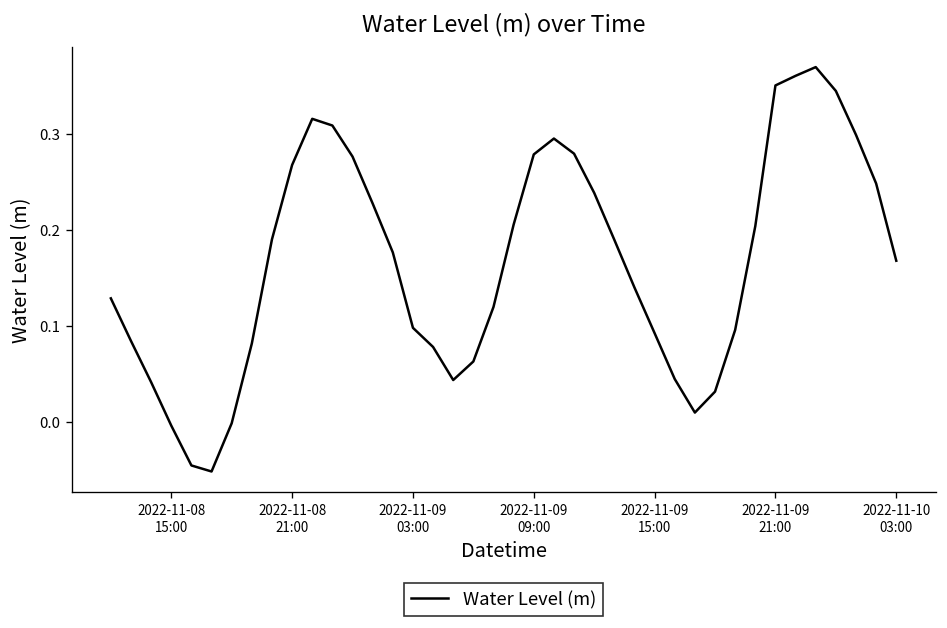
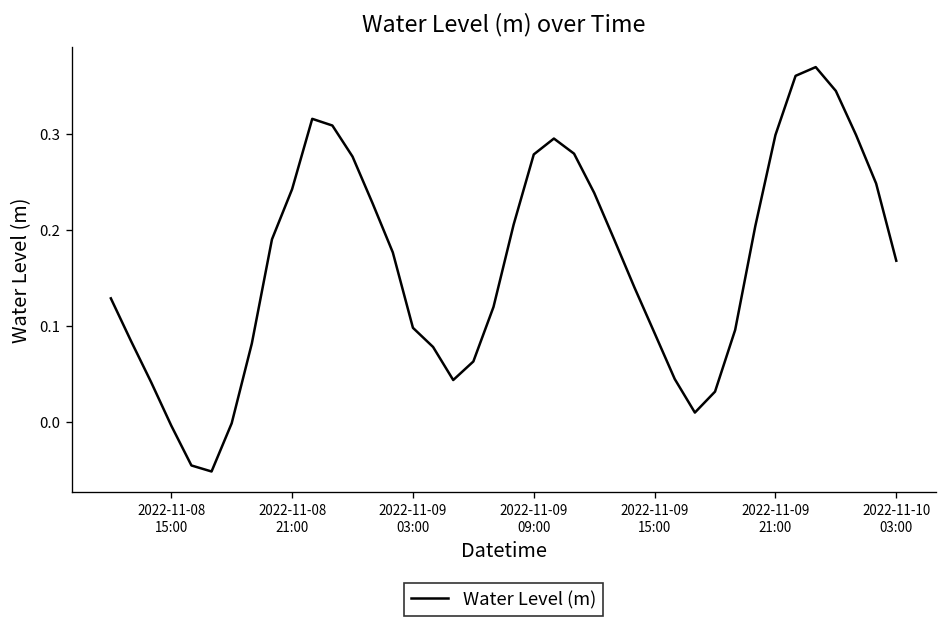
  {
    "2022-11-08 15:00": 0.00,
-   "2022-11-08 21:00": 0.27,
+   "2022-11-08 21:00": 0.24,
    "2022-11-09 03:00": 0.10,
    "2022-11-09 09:00": 0.28,
    "2022-11-09 15:00": 0.09,
-   "2022-11-09 21:00": 0.35,
+   "2022-11-09 21:00": 0.30,
    "2022-11-10 03:00": 0.17
  }
